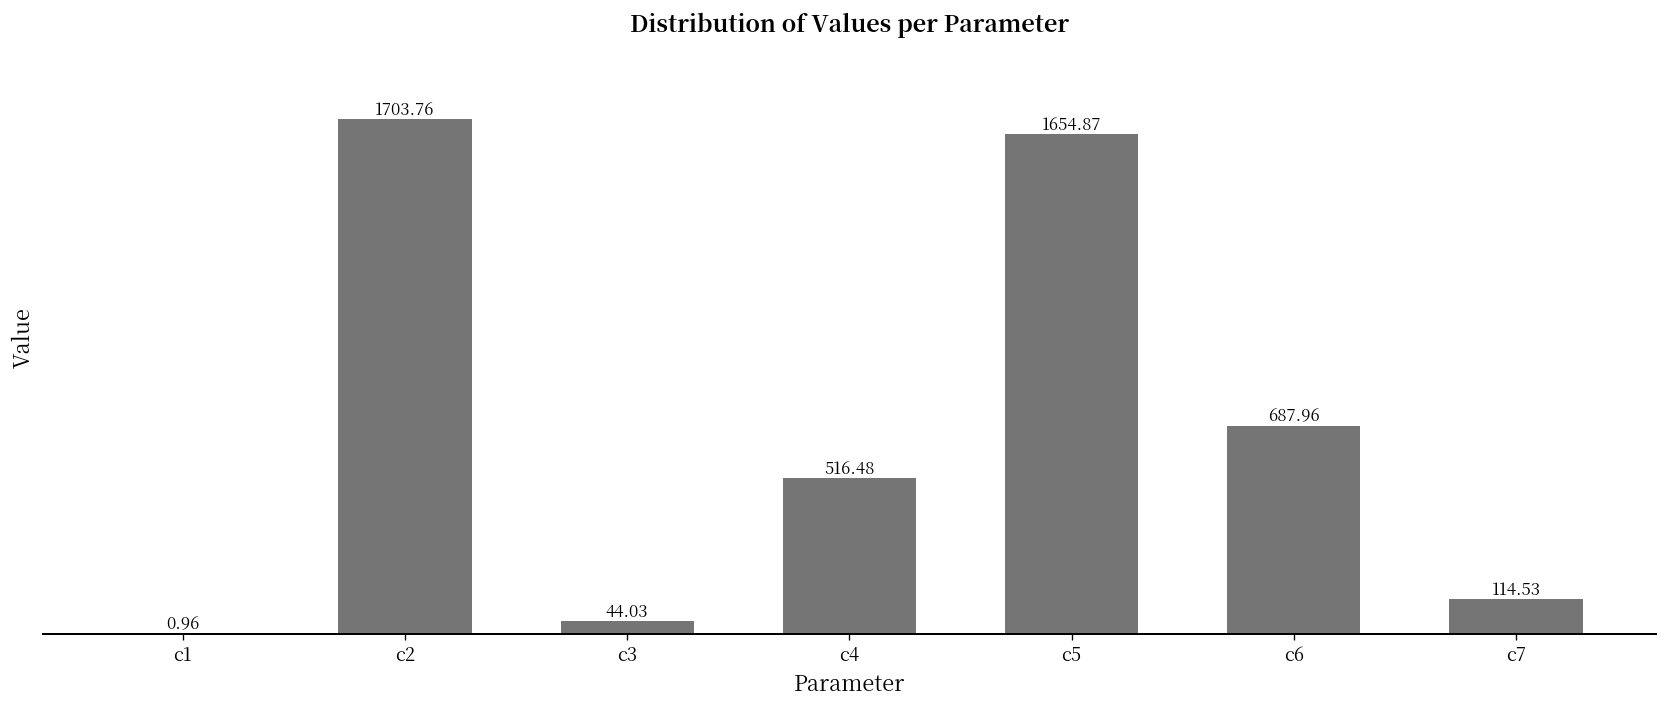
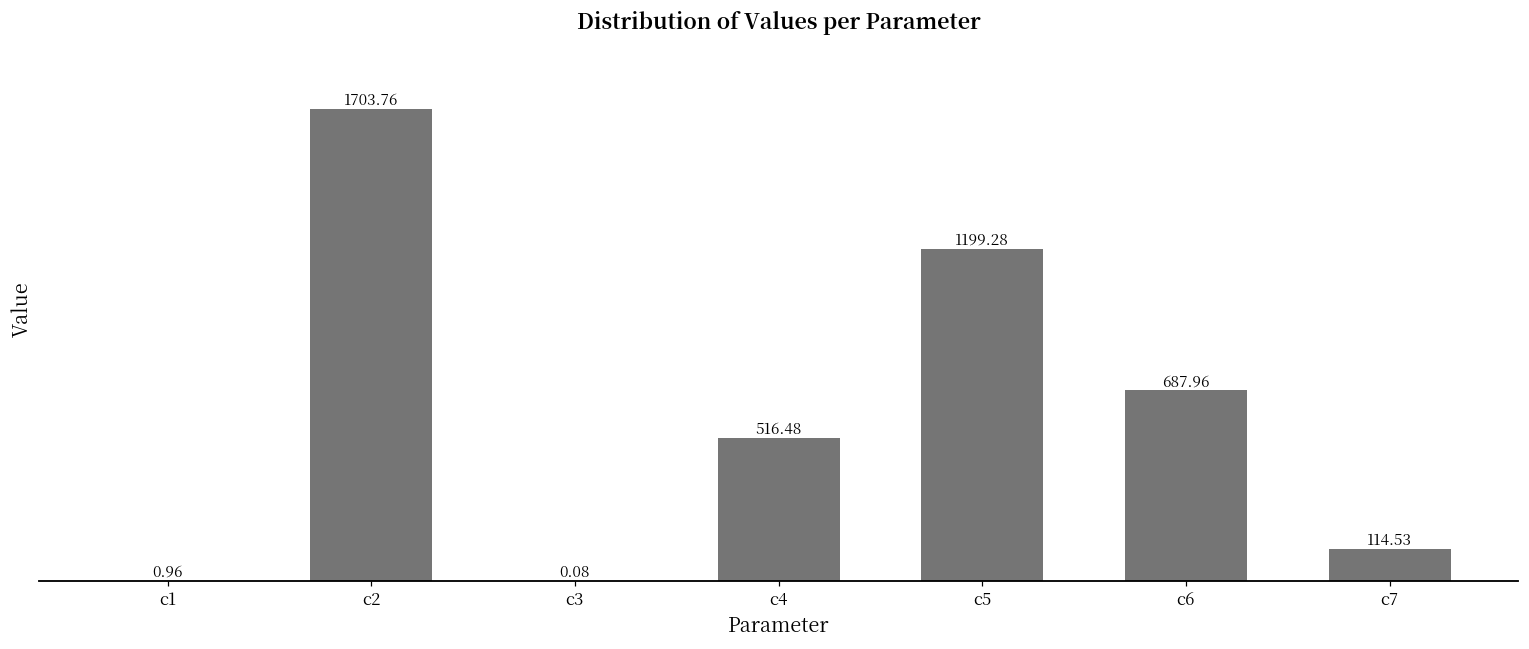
  {
    "c1": 0.96,
    "c2": 1703.76,
-   "c3": 44.03,
+   "c3": 0.08,
    "c4": 516.48,
-   "c5": 1654.87,
+   "c5": 1199.28,
    "c6": 687.96,
    "c7": 114.53
  }
